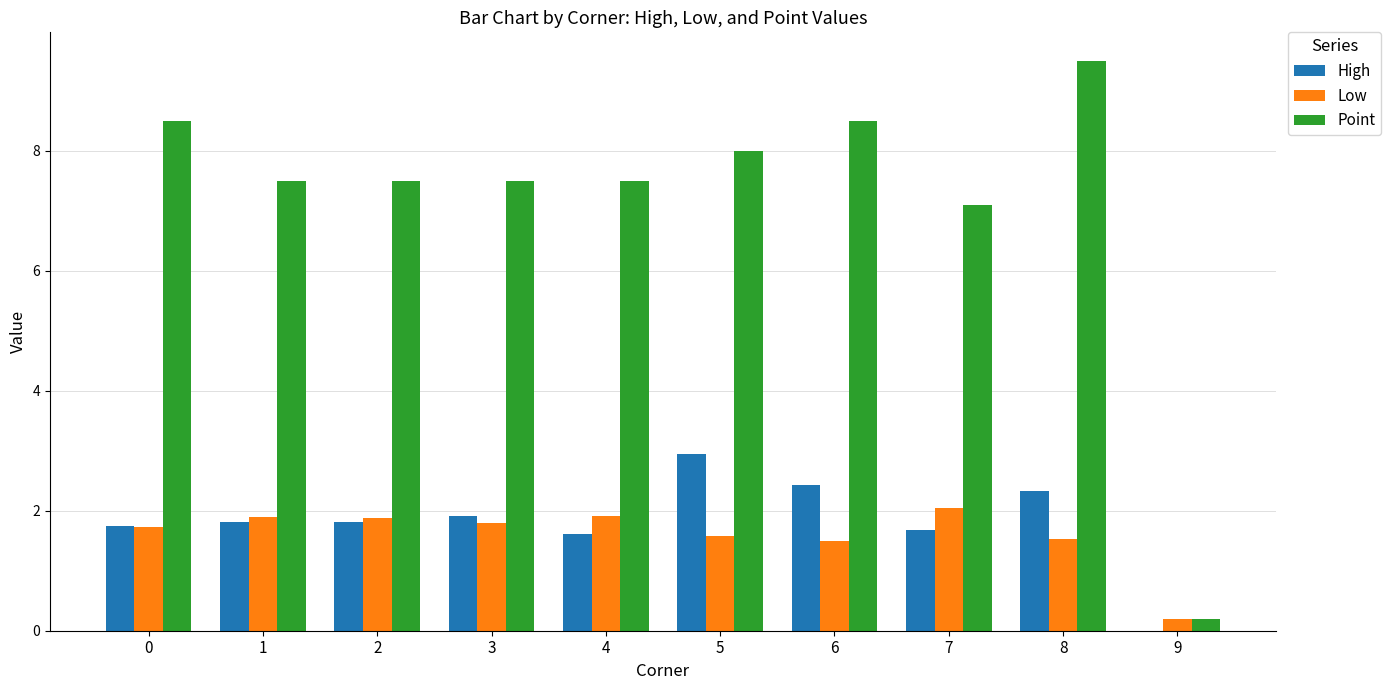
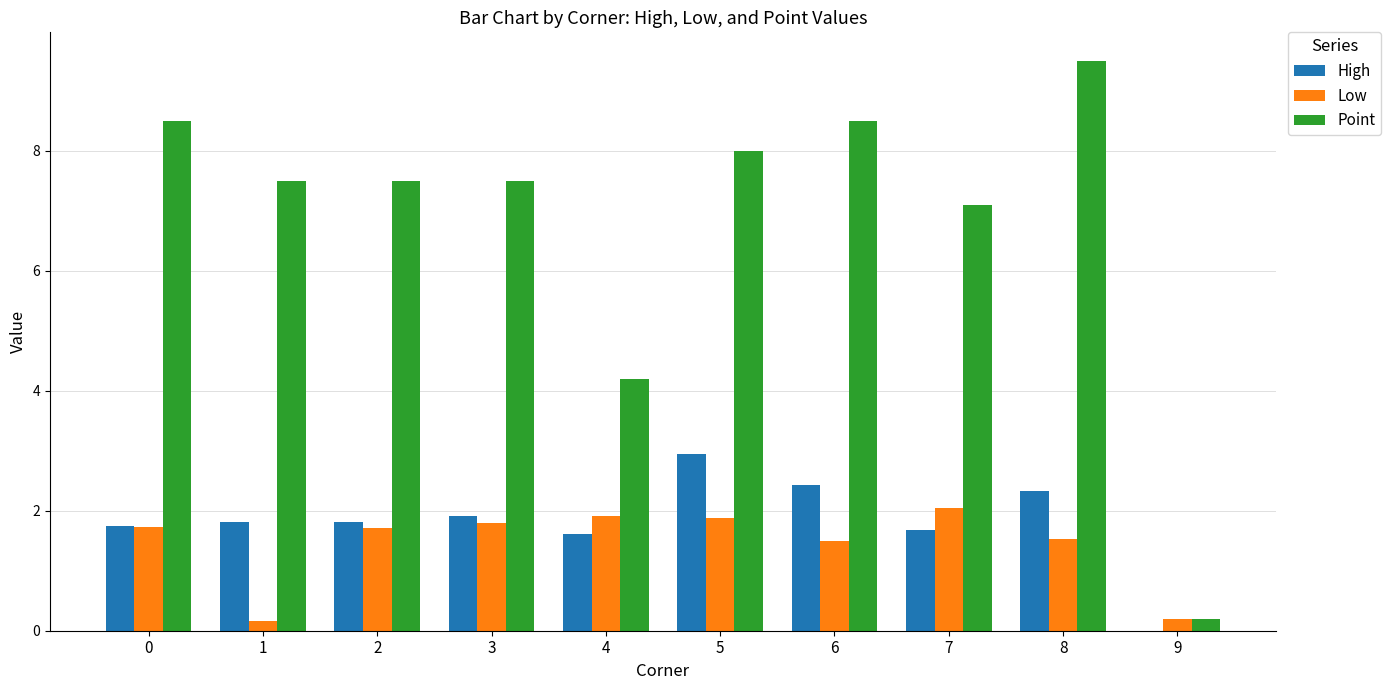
  {
    "High": {
      "0": 1.7,
      "1": 1.8,
      "2": 1.8,
      "3": 1.9,
      "4": 1.6,
      "5": 2.9,
      "6": 2.4,
      "7": 1.7,
      "8": 2.3,
      "9": 0.0
    },
    "Low": {
      "0": 1.7,
-     "1": 1.9,
-     "2": 1.9,
+     "1": 0.2,
+     "2": 1.7,
      "3": 1.8,
      "4": 1.9,
-     "5": 1.6,
+     "5": 1.9,
      "6": 1.5,
      "7": 2.1,
      "8": 1.5,
      "9": 0.2
    },
    "Point": {
      "0": 8.5,
      "1": 7.5,
      "2": 7.5,
      "3": 7.5,
-     "4": 7.5,
+     "4": 4.2,
      "5": 8.0,
      "6": 8.5,
      "7": 7.1,
      "8": 9.5,
      "9": 0.2
    }
  }
